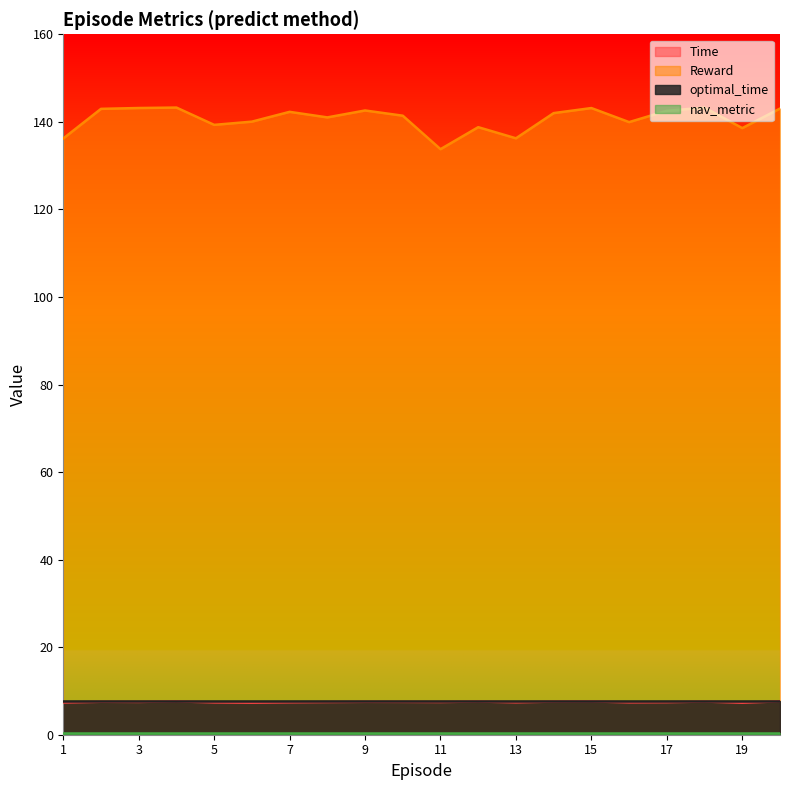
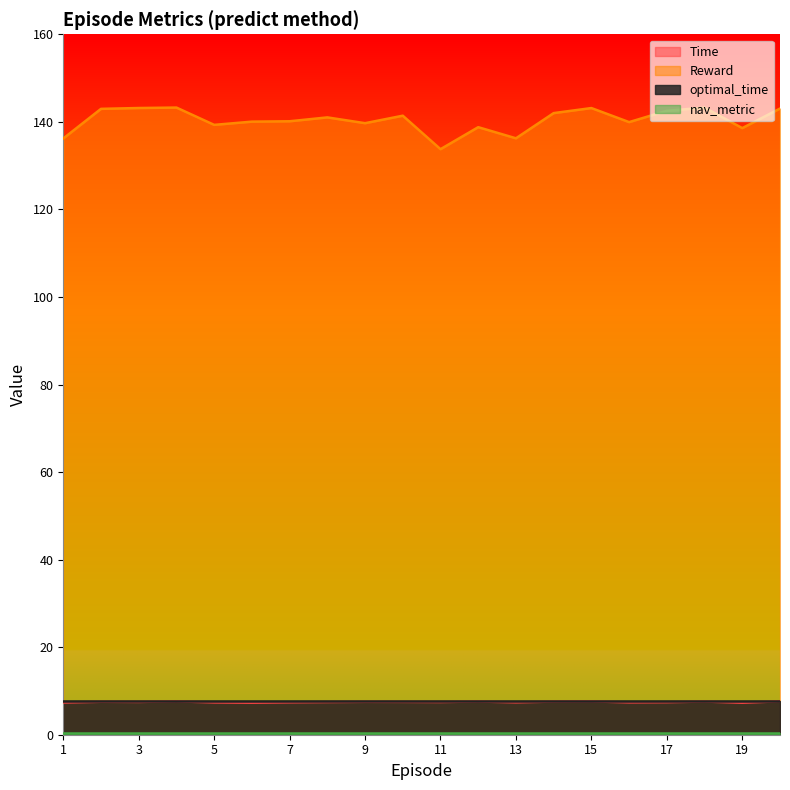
  {
    "Reward": {
      "1": 136,
      "3": 143,
      "5": 139,
-     "7": 142,
-     "9": 143,
+     "7": 140,
+     "9": 140,
      "11": 134,
      "13": 136,
      "15": 143,
      "19": 139
    },
    "nav_metric": {
      "1": 1,
      "3": 1,
      "5": 1,
      "7": 1,
      "9": 1,
      "11": 1,
      "13": 1,
      "15": 1,
      "17": 1,
      "19": 1
    }
  }
